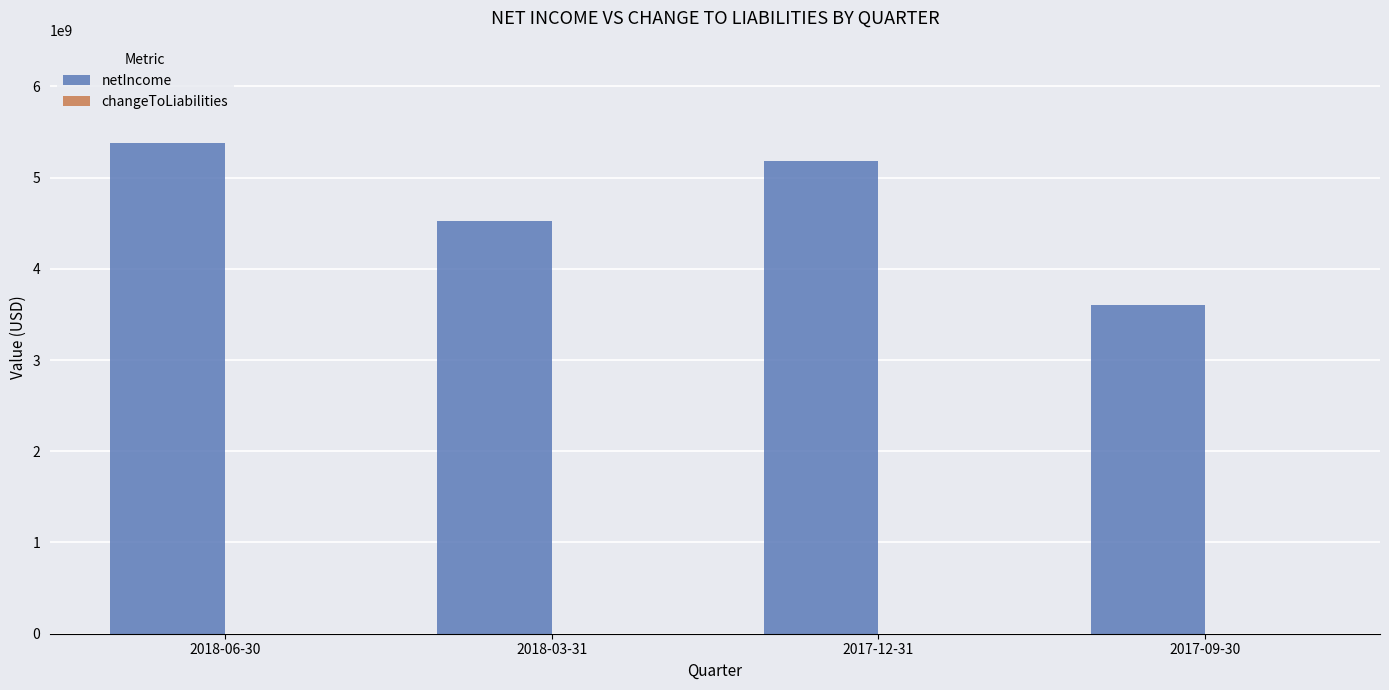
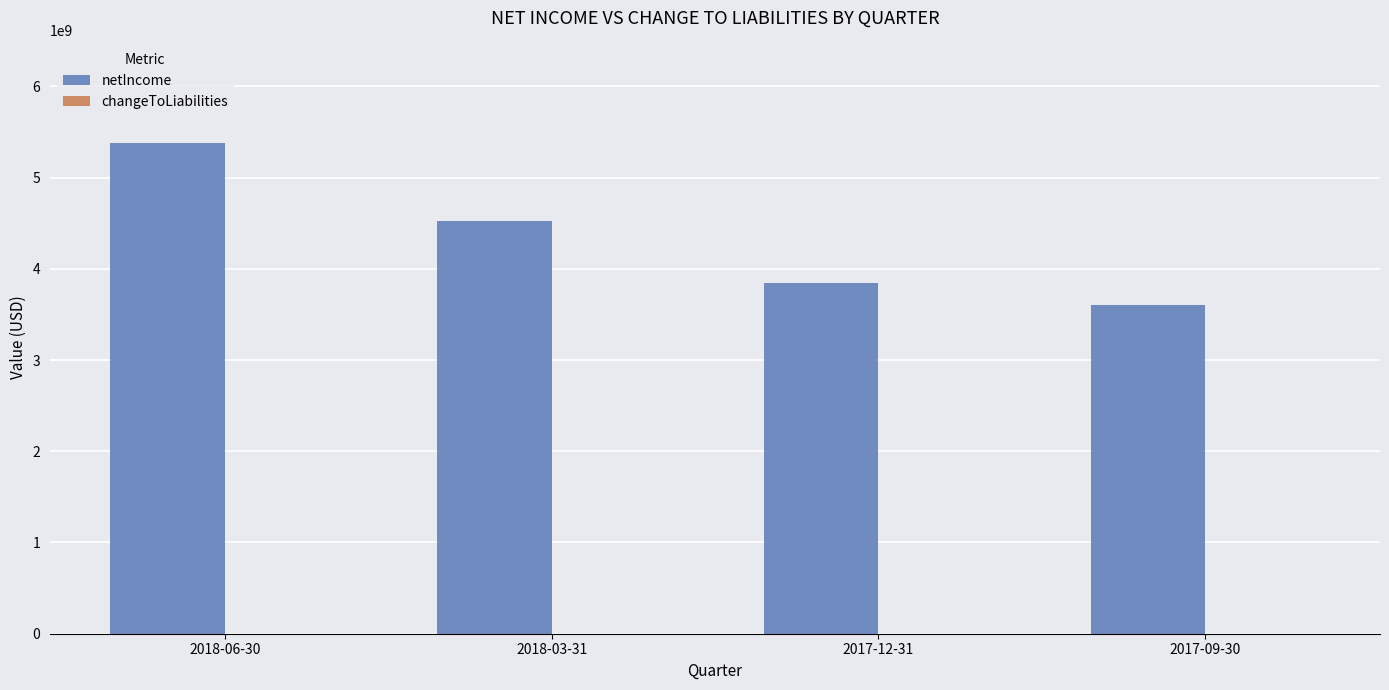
  {
    "netIncome": {
      "2018-06-30": 5400000000,
      "2018-03-31": 4500000000,
-     "2017-12-31": 5200000000,
+     "2017-12-31": 3800000000,
      "2017-09-30": 3600000000
    },
    "changeToLiabilities": {
      "2018-06-30": 0,
      "2018-03-31": 0,
      "2017-12-31": 0,
      "2017-09-30": 0
    }
  }
